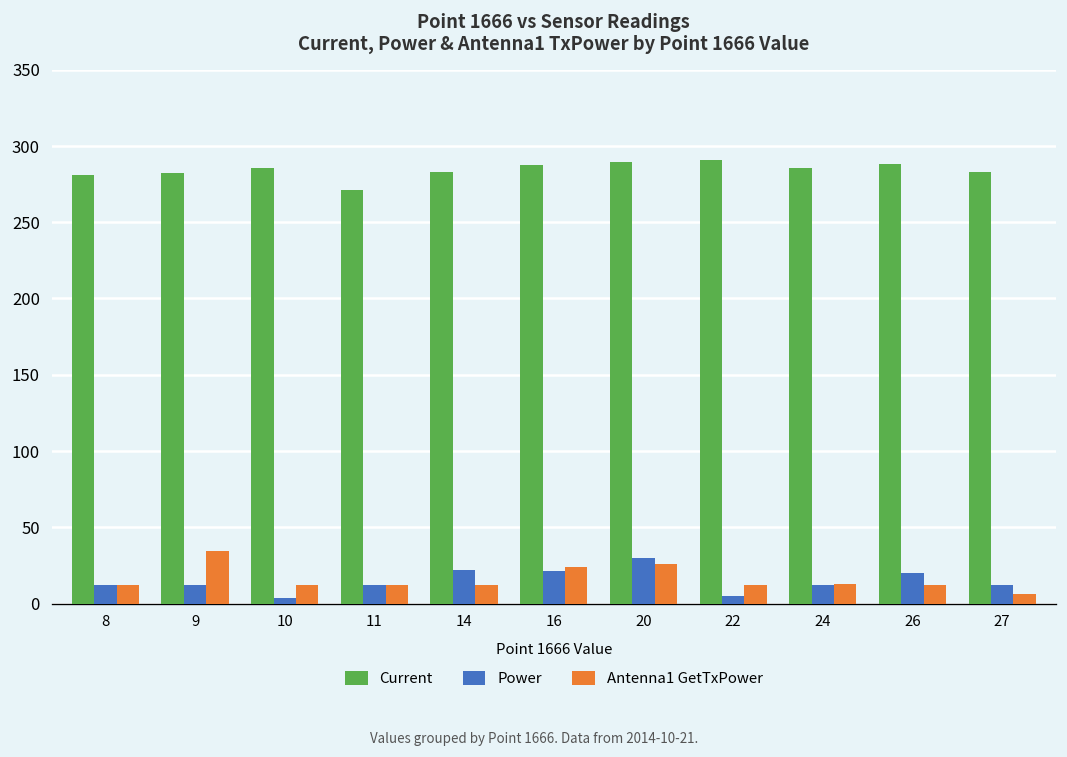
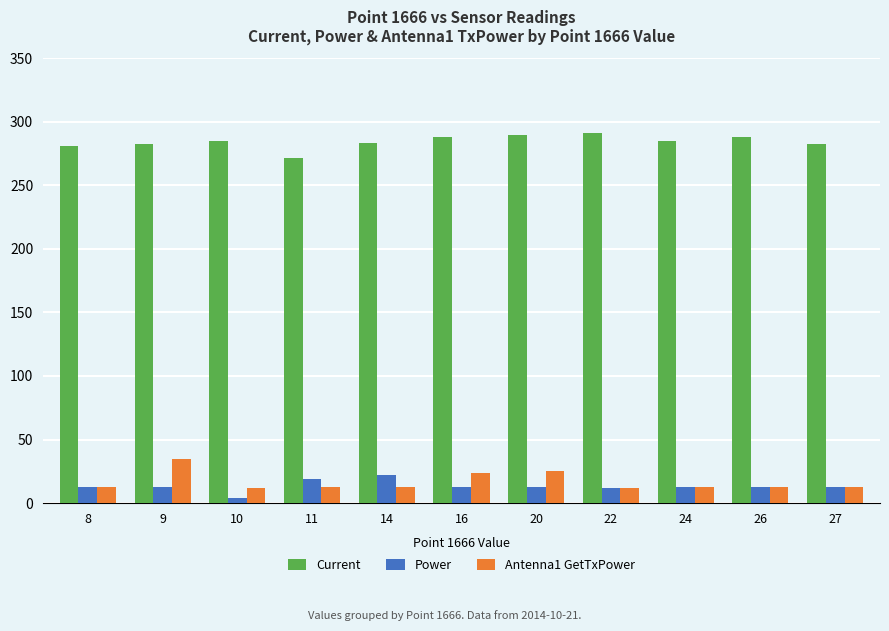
  {
    "Current": {
      "8": 281,
      "9": 282,
      "10": 285,
      "11": 271,
      "14": 283,
      "16": 288,
      "20": 290,
      "22": 291,
      "24": 285,
      "26": 288,
      "27": 283
    },
    "Power": {
      "8": 12,
      "9": 12,
      "10": 4,
-     "11": 12,
+     "11": 19,
      "14": 22,
-     "16": 21,
-     "20": 30,
-     "22": 5,
+     "16": 12,
+     "20": 12,
+     "22": 12,
      "24": 12,
-     "26": 20,
+     "26": 12,
      "27": 12
    },
    "Antenna1 GetTxPower": {
      "8": 12,
      "9": 34,
      "10": 12,
      "11": 12,
      "14": 12,
      "16": 24,
      "20": 26,
      "22": 12,
      "24": 12,
      "26": 12,
-     "27": 6
+     "27": 12
    }
  }
